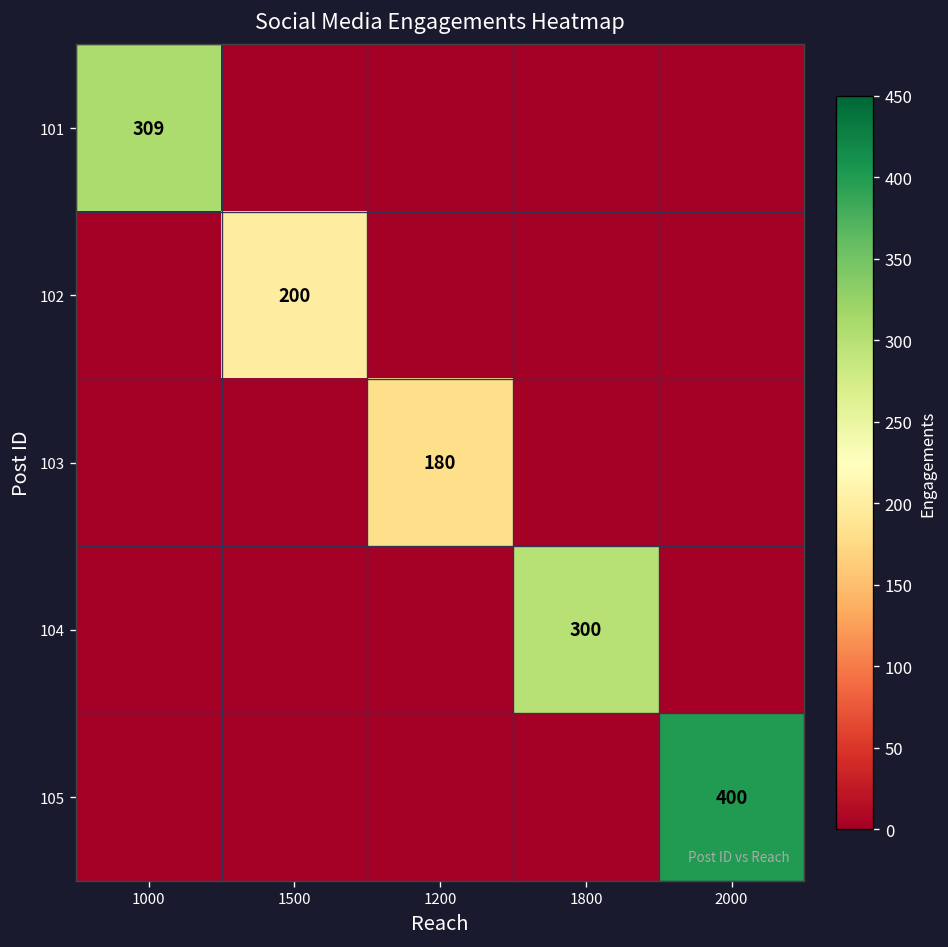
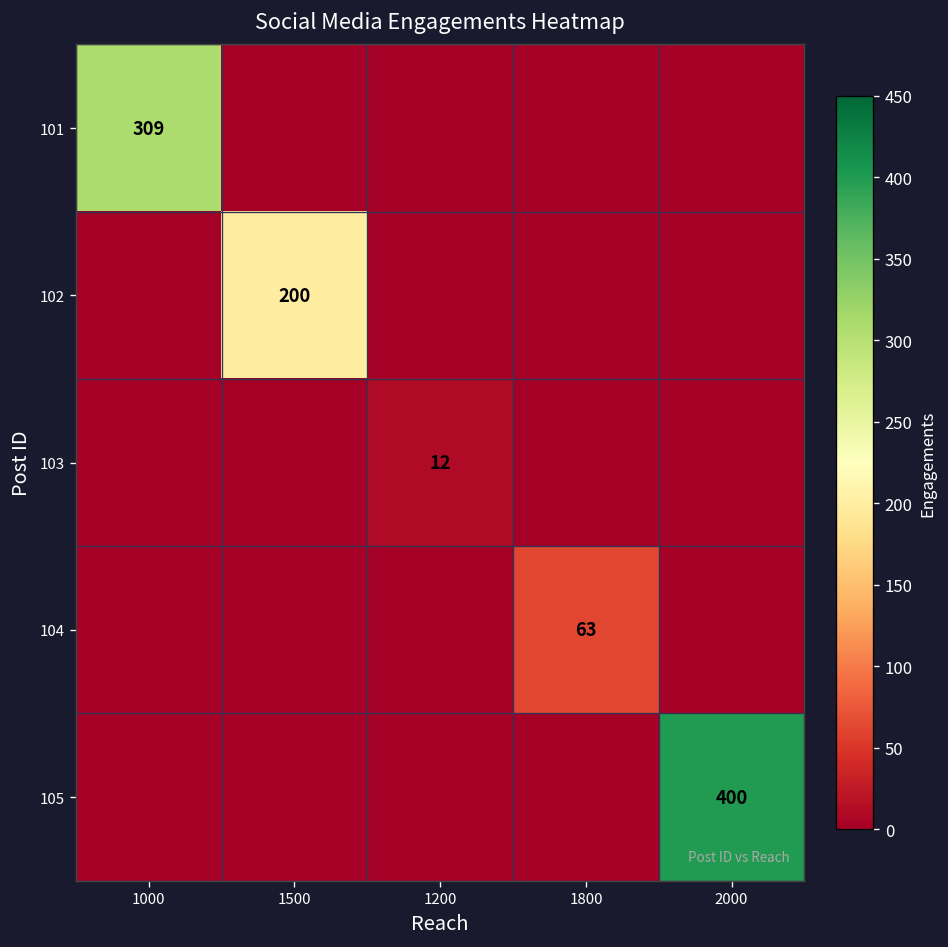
  {
    "101": {
      "1000": 309
    },
    "102": {
      "1500": 200
    },
    "103": {
-     "1200": 180
+     "1200": 12
    },
    "104": {
-     "1800": 300
+     "1800": 63
    }
  }
